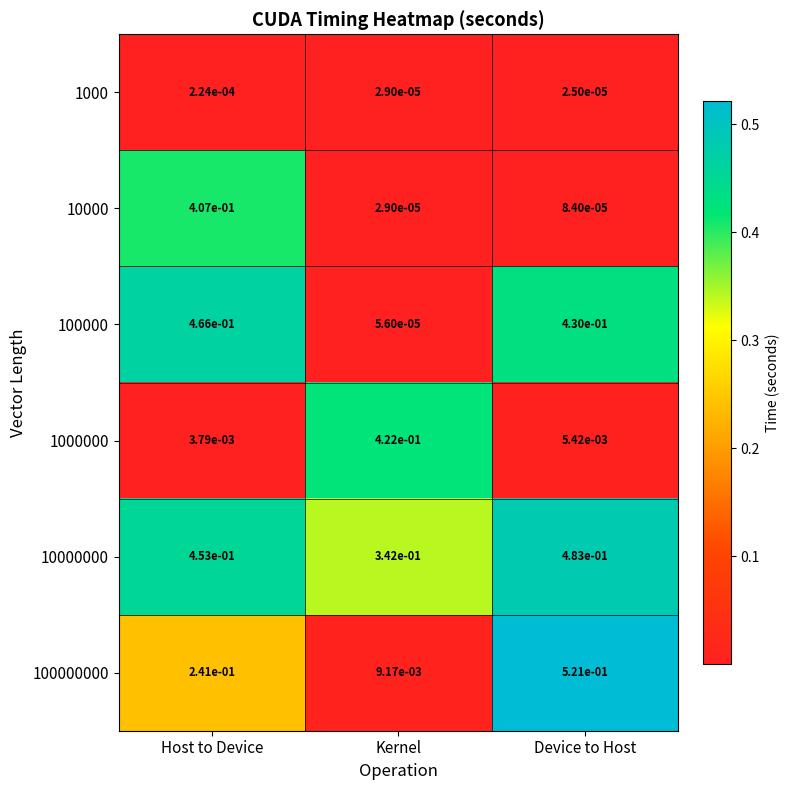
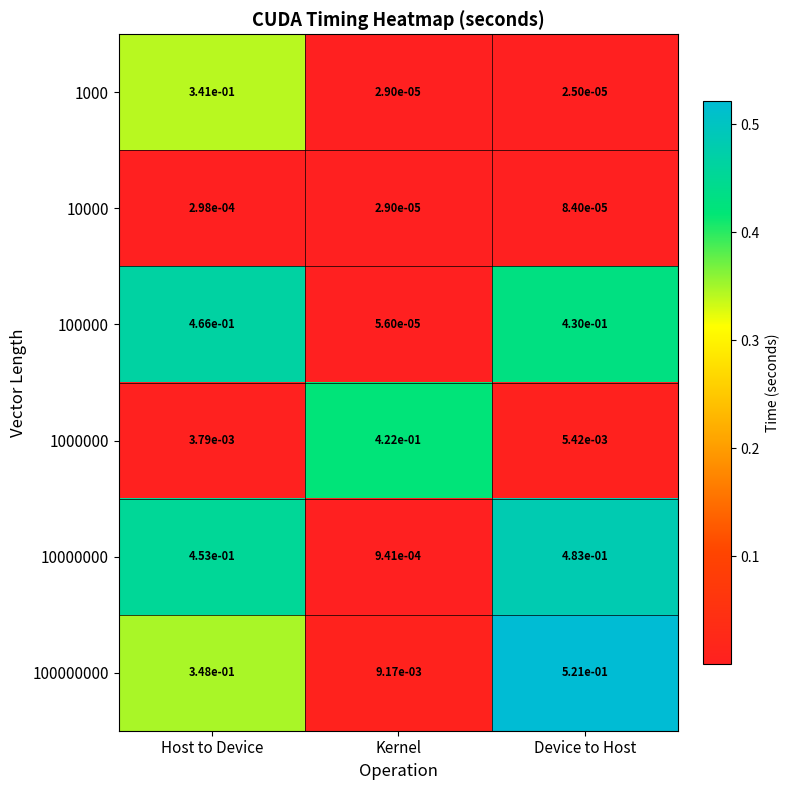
  {
    "1000": {
-     "Host to Device": "2.24e-04",
+     "Host to Device": "3.41e-01",
      "Kernel": "2.90e-05",
      "Device to Host": "2.50e-05"
    },
    "10000": {
-     "Host to Device": "4.07e-01",
+     "Host to Device": "2.98e-04",
      "Kernel": "2.90e-05",
      "Device to Host": "8.40e-05"
    },
    "100000": {
      "Host to Device": "4.66e-01",
      "Kernel": "5.60e-05",
      "Device to Host": "4.30e-01"
    },
    "1000000": {
      "Host to Device": "3.79e-03",
      "Kernel": "4.22e-01",
      "Device to Host": "5.42e-03"
    },
    "10000000": {
      "Host to Device": "4.53e-01",
-     "Kernel": "3.42e-01",
+     "Kernel": "9.41e-04",
      "Device to Host": "4.83e-01"
    },
    "100000000": {
-     "Host to Device": "2.41e-01",
+     "Host to Device": "3.48e-01",
      "Kernel": "9.17e-03",
      "Device to Host": "5.21e-01"
    }
  }
